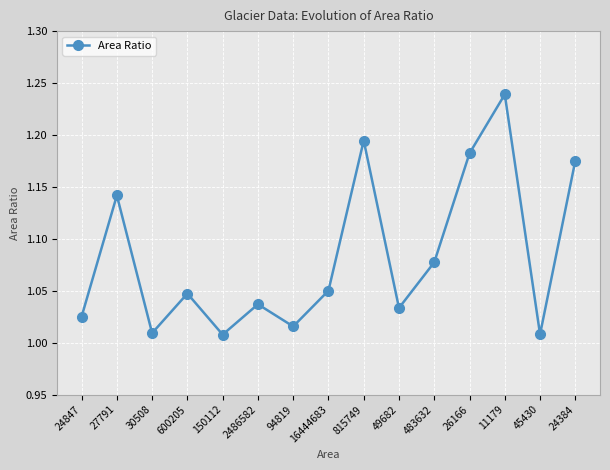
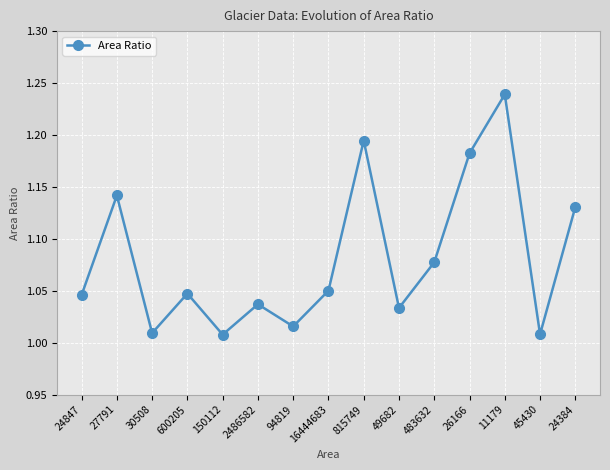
  {
-   "24847": 1.025,
+   "24847": 1.046,
    "27791": 1.142,
    "30508": 1.009,
    "600205": 1.047,
    "150112": 1.008,
    "2486582": 1.037,
    "94819": 1.016,
    "16444683": 1.050,
    "815749": 1.195,
    "49682": 1.033,
    "483632": 1.077,
    "26166": 1.182,
    "11179": 1.239,
    "45430": 1.008,
-   "24384": 1.175
+   "24384": 1.131
  }
